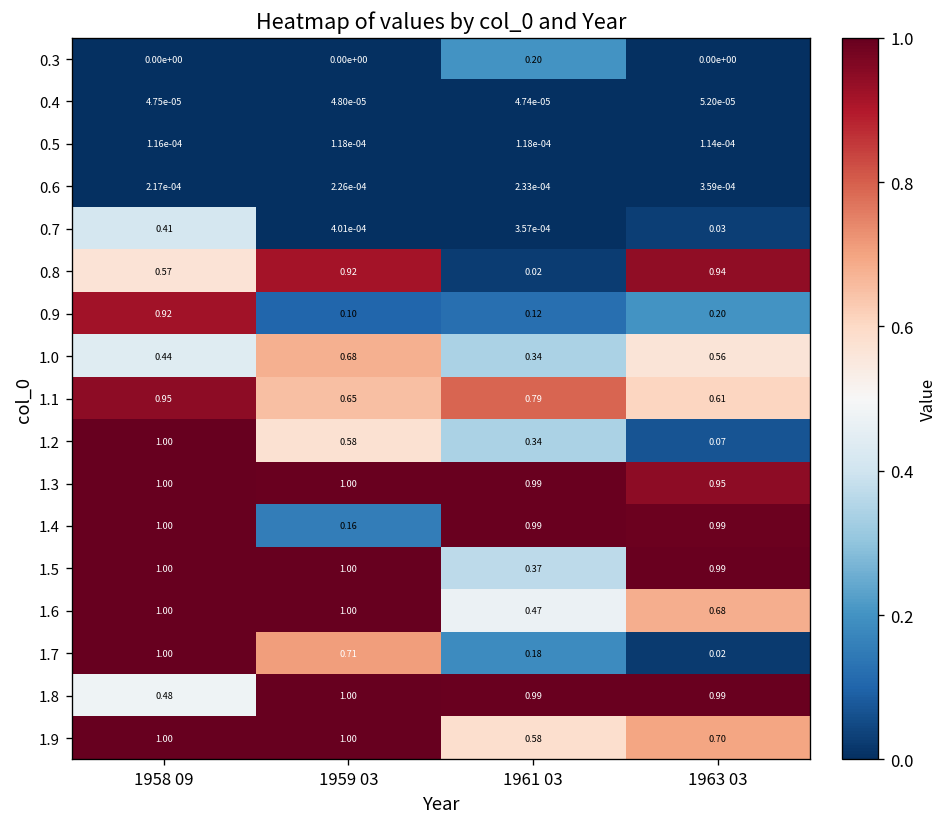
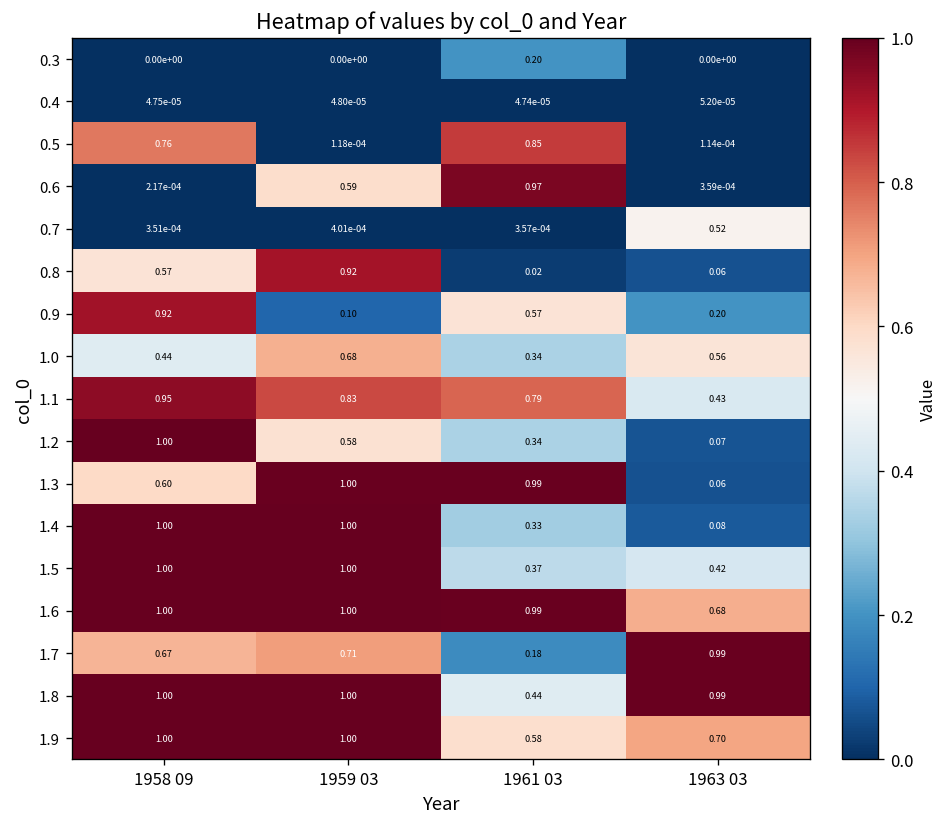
  {
    "0.3": {
      "1958 09": "0.00e+00",
      "1959 03": "0.00e+00",
      "1961 03": "0.20",
      "1963 03": "0.00e+00"
    },
    "0.4": {
      "1958 09": "4.75e-05",
      "1959 03": "4.80e-05",
      "1961 03": "4.74e-05",
      "1963 03": "5.20e-05"
    },
    "0.5": {
-     "1958 09": "1.16e-04",
+     "1958 09": "0.76",
      "1959 03": "1.18e-04",
-     "1961 03": "1.18e-04",
+     "1961 03": "0.85",
      "1963 03": "1.14e-04"
    },
    "0.6": {
      "1958 09": "2.17e-04",
-     "1959 03": "2.26e-04",
-     "1961 03": "2.33e-04",
+     "1959 03": "0.59",
+     "1961 03": "0.97",
      "1963 03": "3.59e-04"
    },
    "0.7": {
-     "1958 09": "0.41",
+     "1958 09": "3.51e-04",
      "1959 03": "4.01e-04",
      "1961 03": "3.57e-04",
-     "1963 03": "0.03"
+     "1963 03": "0.52"
    },
    "0.8": {
      "1958 09": "0.57",
      "1959 03": "0.92",
      "1961 03": "0.02",
-     "1963 03": "0.94"
+     "1963 03": "0.06"
    },
    "0.9": {
      "1958 09": "0.92",
      "1959 03": "0.10",
-     "1961 03": "0.12",
+     "1961 03": "0.57",
      "1963 03": "0.20"
    },
    "1.0": {
      "1958 09": "0.44",
      "1959 03": "0.68",
      "1961 03": "0.34",
      "1963 03": "0.56"
    },
    "1.1": {
      "1958 09": "0.95",
-     "1959 03": "0.65",
+     "1959 03": "0.83",
      "1961 03": "0.79",
-     "1963 03": "0.61"
+     "1963 03": "0.43"
    },
    "1.2": {
      "1958 09": "1.00",
      "1959 03": "0.58",
      "1961 03": "0.34",
      "1963 03": "0.07"
    },
    "1.3": {
-     "1958 09": "1.00",
+     "1958 09": "0.60",
      "1959 03": "1.00",
      "1961 03": "0.99",
-     "1963 03": "0.95"
+     "1963 03": "0.06"
    },
    "1.4": {
      "1958 09": "1.00",
-     "1959 03": "0.16",
-     "1961 03": "0.99",
-     "1963 03": "0.99"
+     "1959 03": "1.00",
+     "1961 03": "0.33",
+     "1963 03": "0.08"
    },
    "1.5": {
      "1958 09": "1.00",
      "1959 03": "1.00",
      "1961 03": "0.37",
-     "1963 03": "0.99"
+     "1963 03": "0.42"
    },
    "1.6": {
      "1958 09": "1.00",
      "1959 03": "1.00",
-     "1961 03": "0.47",
+     "1961 03": "0.99",
      "1963 03": "0.68"
    },
    "1.7": {
-     "1958 09": "1.00",
+     "1958 09": "0.67",
      "1959 03": "0.71",
      "1961 03": "0.18",
-     "1963 03": "0.02"
+     "1963 03": "0.99"
    },
    "1.8": {
-     "1958 09": "0.48",
+     "1958 09": "1.00",
      "1959 03": "1.00",
-     "1961 03": "0.99",
+     "1961 03": "0.44",
      "1963 03": "0.99"
    },
    "1.9": {
      "1958 09": "1.00",
      "1959 03": "1.00",
      "1961 03": "0.58",
      "1963 03": "0.70"
    }
  }
